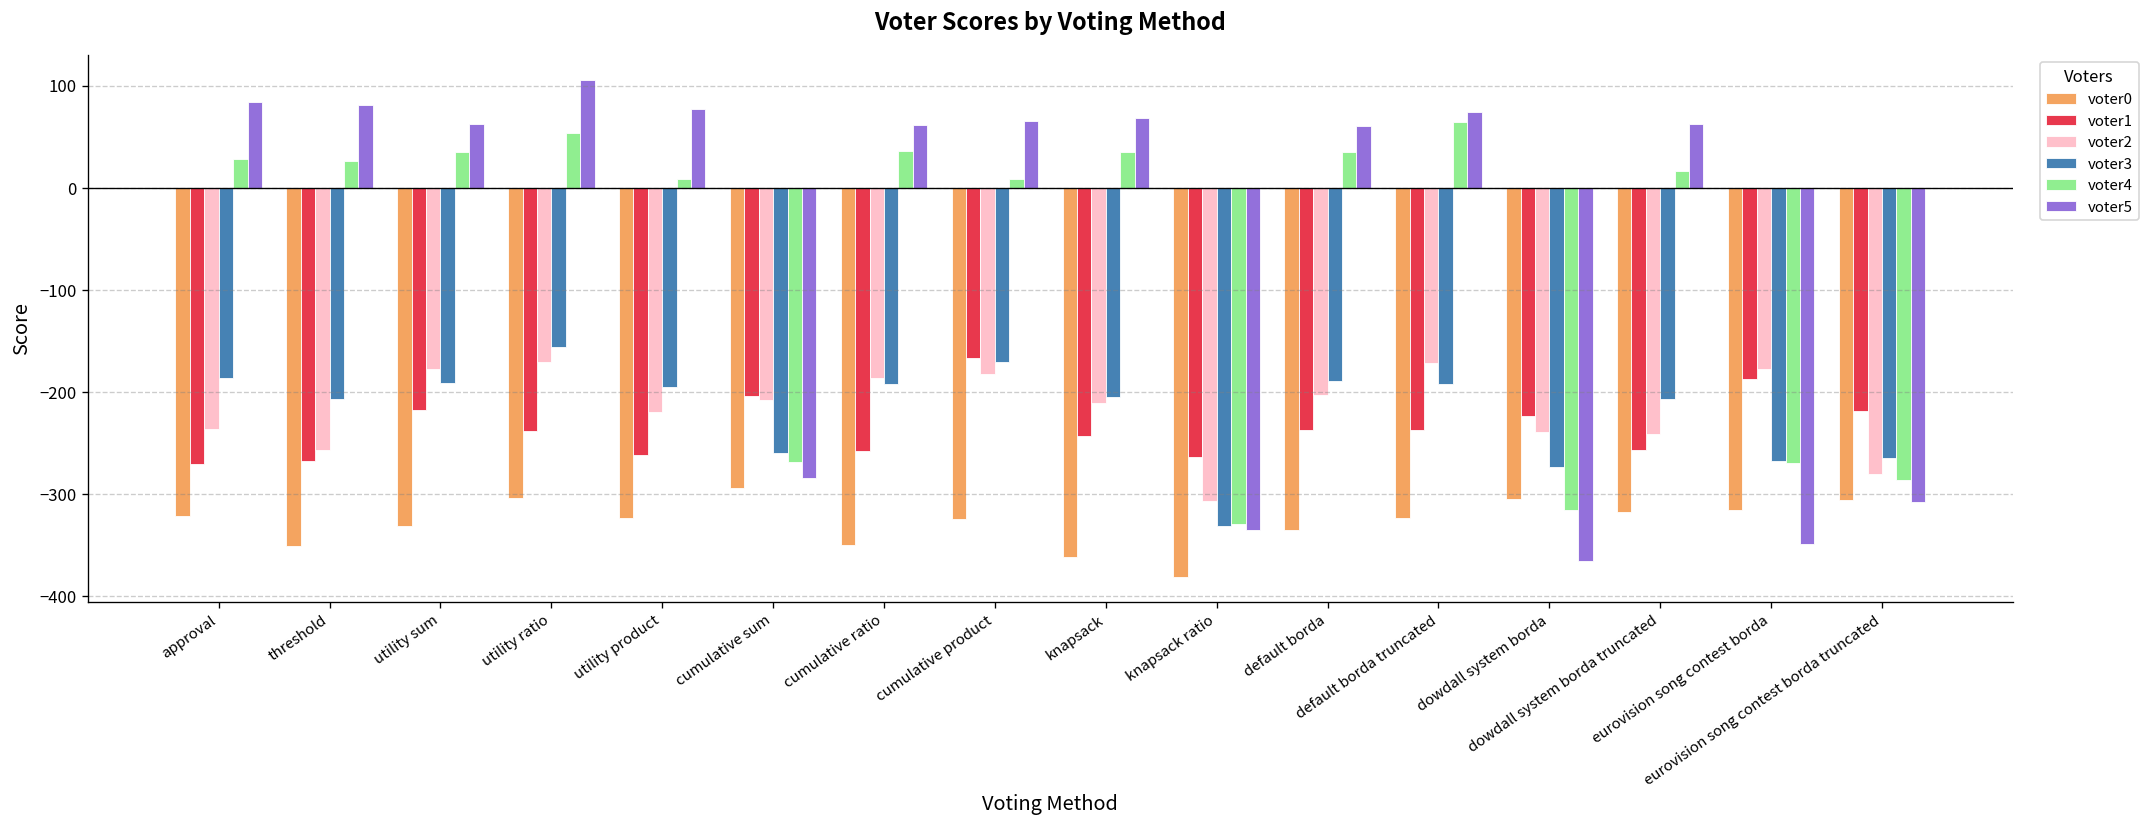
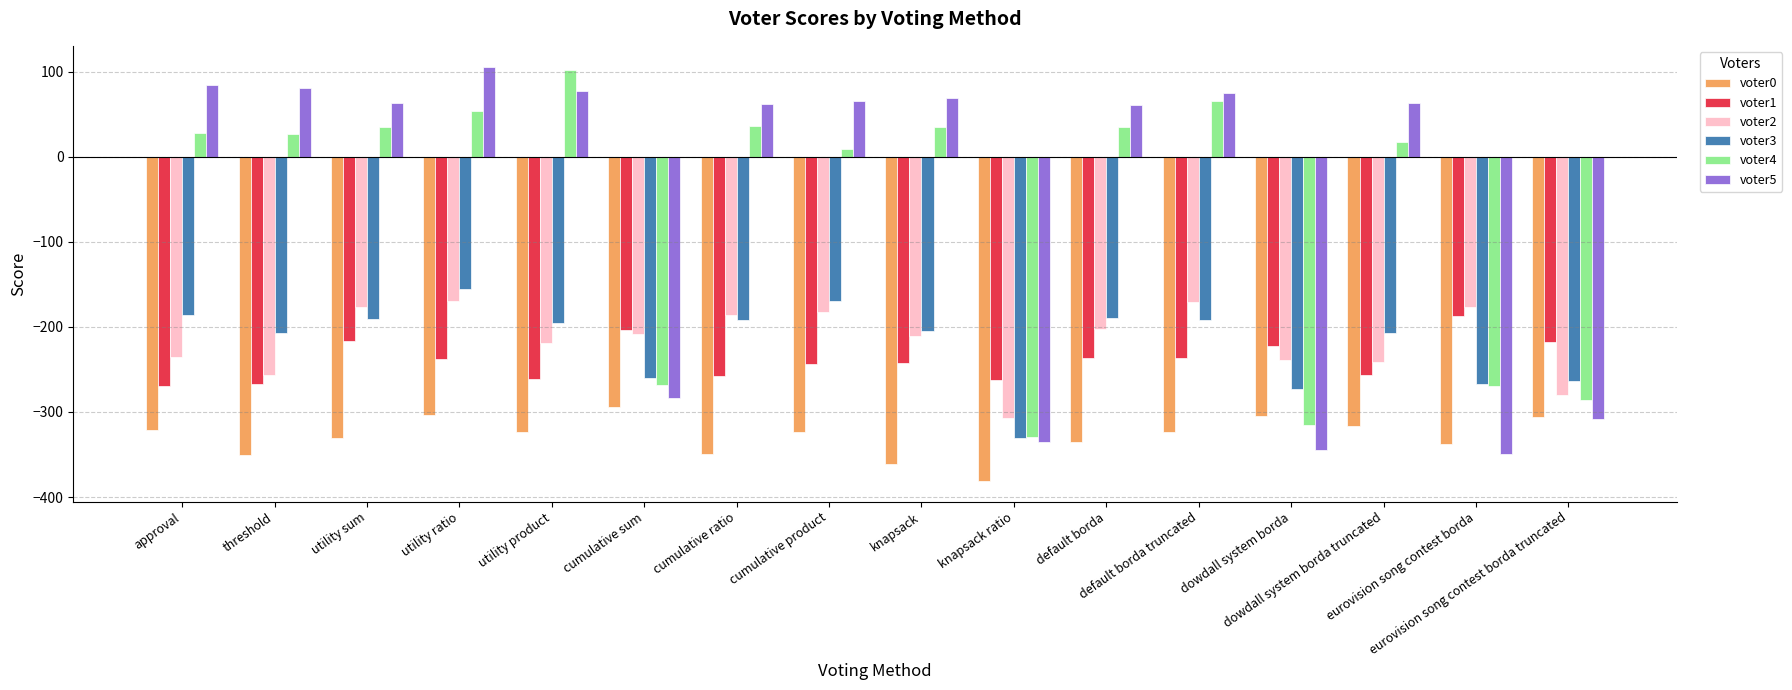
  {
    "voter0": {
      "approval": -320,
      "threshold": -350,
      "utility sum": -330,
      "utility ratio": -300,
      "utility product": -320,
      "cumulative sum": -290,
      "cumulative ratio": -350,
      "cumulative product": -320,
      "knapsack": -360,
      "knapsack ratio": -380,
      "default borda": -340,
      "default borda truncated": -320,
      "dowdall system borda": -310,
      "dowdall system borda truncated": -320,
-     "eurovision song contest borda": -320,
+     "eurovision song contest borda": -340,
      "eurovision song contest borda truncated": -310
    },
    "voter1": {
      "approval": -270,
      "threshold": -270,
      "utility sum": -220,
      "utility ratio": -240,
      "utility product": -260,
      "cumulative sum": -200,
      "cumulative ratio": -260,
-     "cumulative product": -170,
+     "cumulative product": -240,
      "knapsack": -240,
      "knapsack ratio": -260,
      "default borda": -240,
      "default borda truncated": -240,
      "dowdall system borda": -220,
      "dowdall system borda truncated": -260,
      "eurovision song contest borda": -190,
      "eurovision song contest borda truncated": -220
    },
    "voter2": {
      "approval": -240,
      "threshold": -260,
      "utility sum": -180,
      "utility ratio": -170,
      "utility product": -220,
      "cumulative sum": -210,
      "cumulative ratio": -190,
      "cumulative product": -180,
      "knapsack": -210,
      "knapsack ratio": -310,
      "default borda": -200,
      "default borda truncated": -170,
      "dowdall system borda": -240,
      "dowdall system borda truncated": -240,
      "eurovision song contest borda": -180,
      "eurovision song contest borda truncated": -280
    },
    "voter3": {
      "approval": -190,
      "threshold": -210,
      "utility sum": -190,
      "utility ratio": -160,
      "utility product": -200,
      "cumulative sum": -260,
      "cumulative ratio": -190,
      "cumulative product": -170,
      "knapsack": -210,
      "knapsack ratio": -330,
      "default borda": -190,
      "default borda truncated": -190,
      "dowdall system borda": -270,
      "dowdall system borda truncated": -210,
      "eurovision song contest borda": -270,
      "eurovision song contest borda truncated": -260
    },
    "voter4": {
      "approval": 30,
      "threshold": 30,
      "utility sum": 40,
      "utility ratio": 50,
-     "utility product": 10,
+     "utility product": 100,
      "cumulative sum": -270,
      "cumulative ratio": 40,
      "cumulative product": 10,
      "knapsack": 40,
      "knapsack ratio": -330,
      "default borda": 40,
      "default borda truncated": 70,
      "dowdall system borda": -320,
      "dowdall system borda truncated": 20,
      "eurovision song contest borda": -270,
      "eurovision song contest borda truncated": -290
    },
    "voter5": {
      "approval": 80,
      "threshold": 80,
      "utility sum": 60,
      "utility ratio": 110,
      "utility product": 80,
      "cumulative sum": -280,
      "cumulative ratio": 60,
      "cumulative product": 70,
      "knapsack": 70,
      "knapsack ratio": -340,
      "default borda": 60,
      "default borda truncated": 80,
-     "dowdall system borda": -370,
+     "dowdall system borda": -350,
      "dowdall system borda truncated": 60,
      "eurovision song contest borda": -350,
      "eurovision song contest borda truncated": -310
    }
  }
